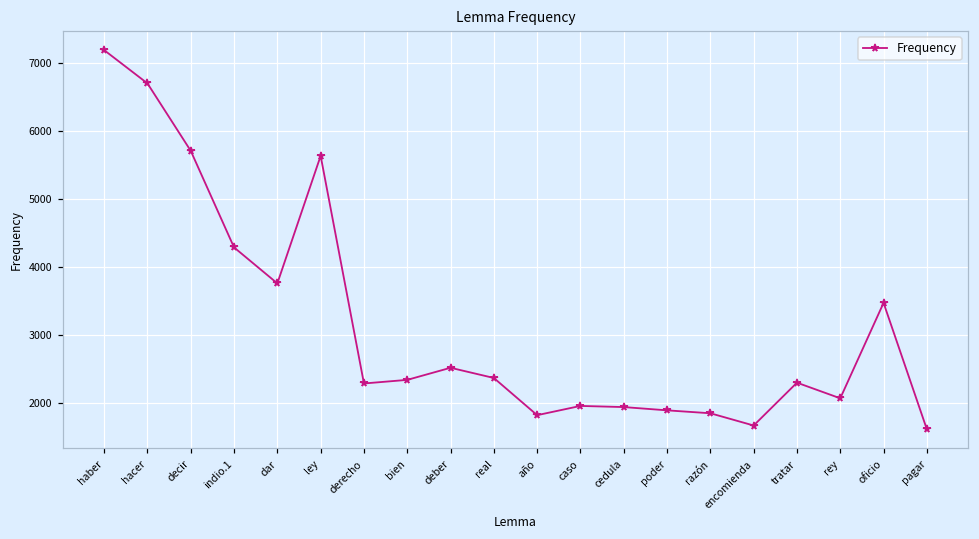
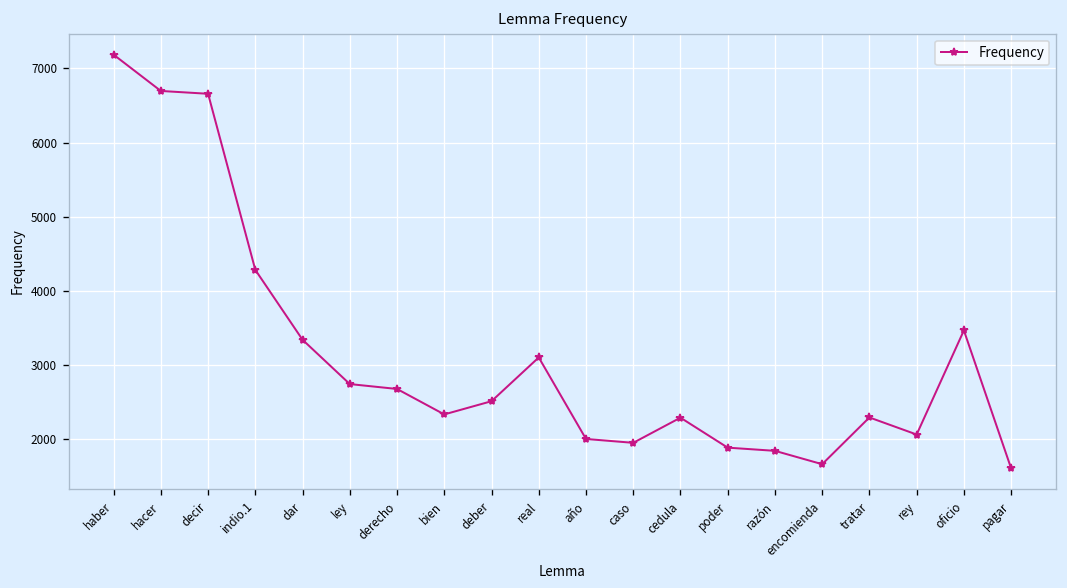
  {
    "haber": 7200,
    "hacer": 6700,
-   "decir": 5700,
+   "decir": 6700,
    "indio.1": 4300,
-   "dar": 3800,
-   "ley": 5600,
-   "derecho": 2300,
+   "dar": 3300,
+   "ley": 2700,
+   "derecho": 2700,
    "bien": 2300,
    "deber": 2500,
-   "real": 2400,
-   "año": 1800,
+   "real": 3100,
+   "año": 2000,
    "caso": 2000,
-   "cedula": 1900,
+   "cedula": 2300,
    "poder": 1900,
    "razón": 1800,
    "encomienda": 1700,
    "tratar": 2300,
    "rey": 2100,
    "oficio": 3500,
    "pagar": 1600
  }
